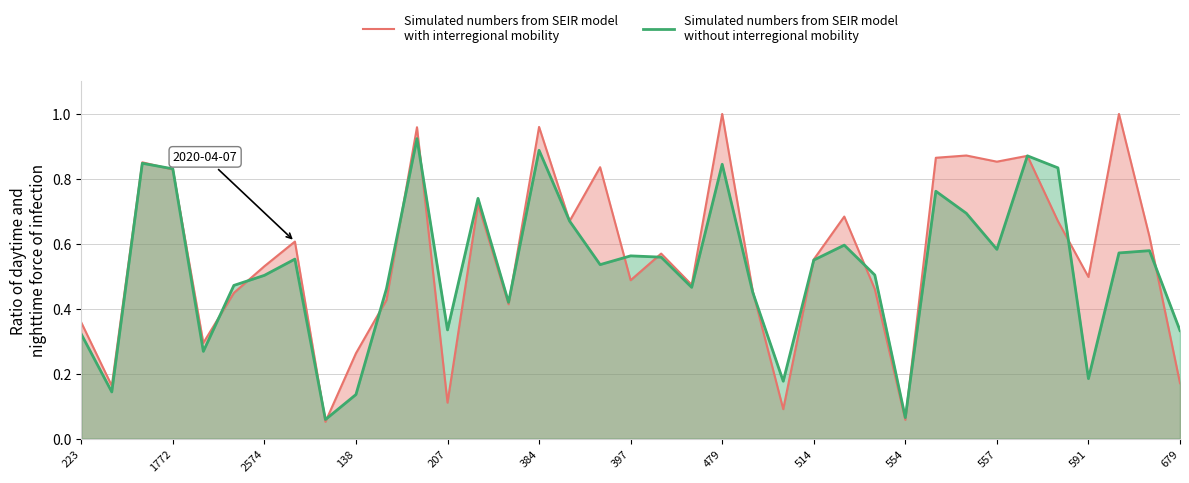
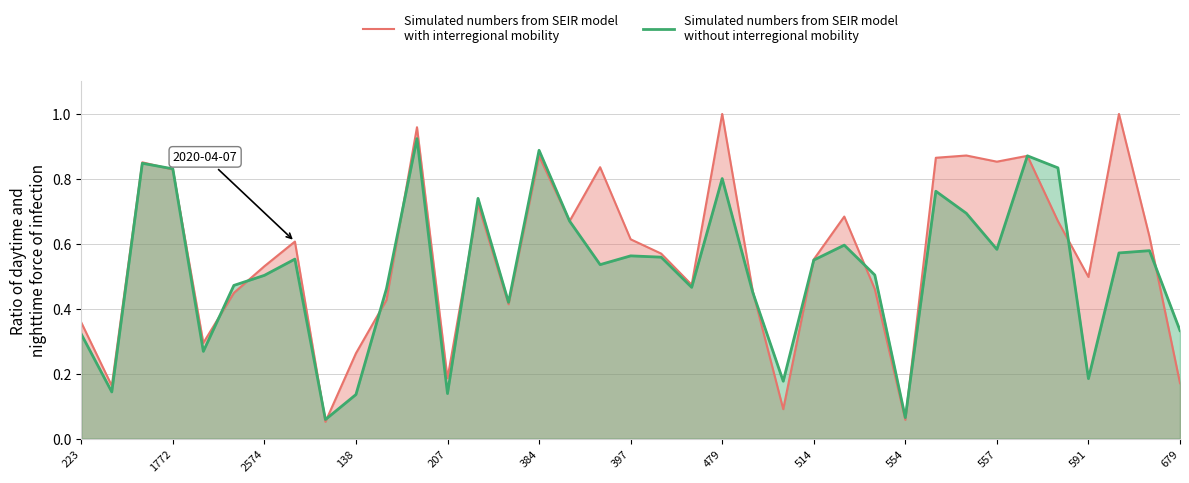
  {
    "Simulated numbers from SEIR model with interregional mobility": {
      "223": 0.36,
      "2574": 0.53,
      "138": 0.26,
-     "207": 0.11,
-     "384": 0.96,
-     "397": 0.49,
+     "207": 0.19,
+     "384": 0.87,
+     "397": 0.61,
      "479": 1.00,
      "557": 0.85,
      "591": 0.50,
      "679": 0.17
    },
    "Simulated numbers from SEIR model without interregional mobility": {
      "223": 0.32,
      "2574": 0.50,
      "138": 0.14,
-     "207": 0.34,
+     "207": 0.14,
      "384": 0.89,
      "397": 0.56,
-     "479": 0.85,
+     "479": 0.80,
      "557": 0.58,
      "591": 0.19,
      "679": 0.33
    }
  }
